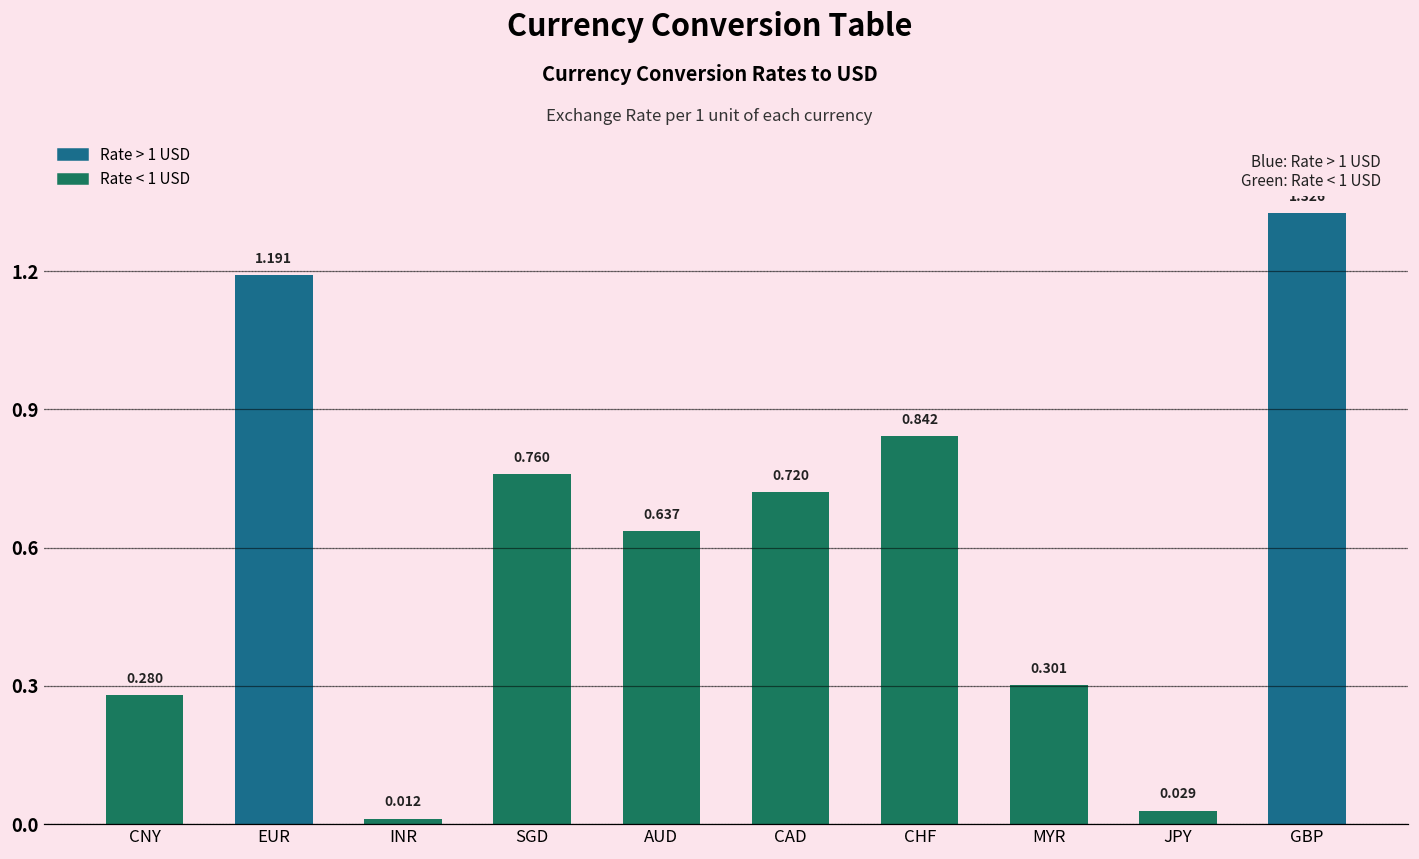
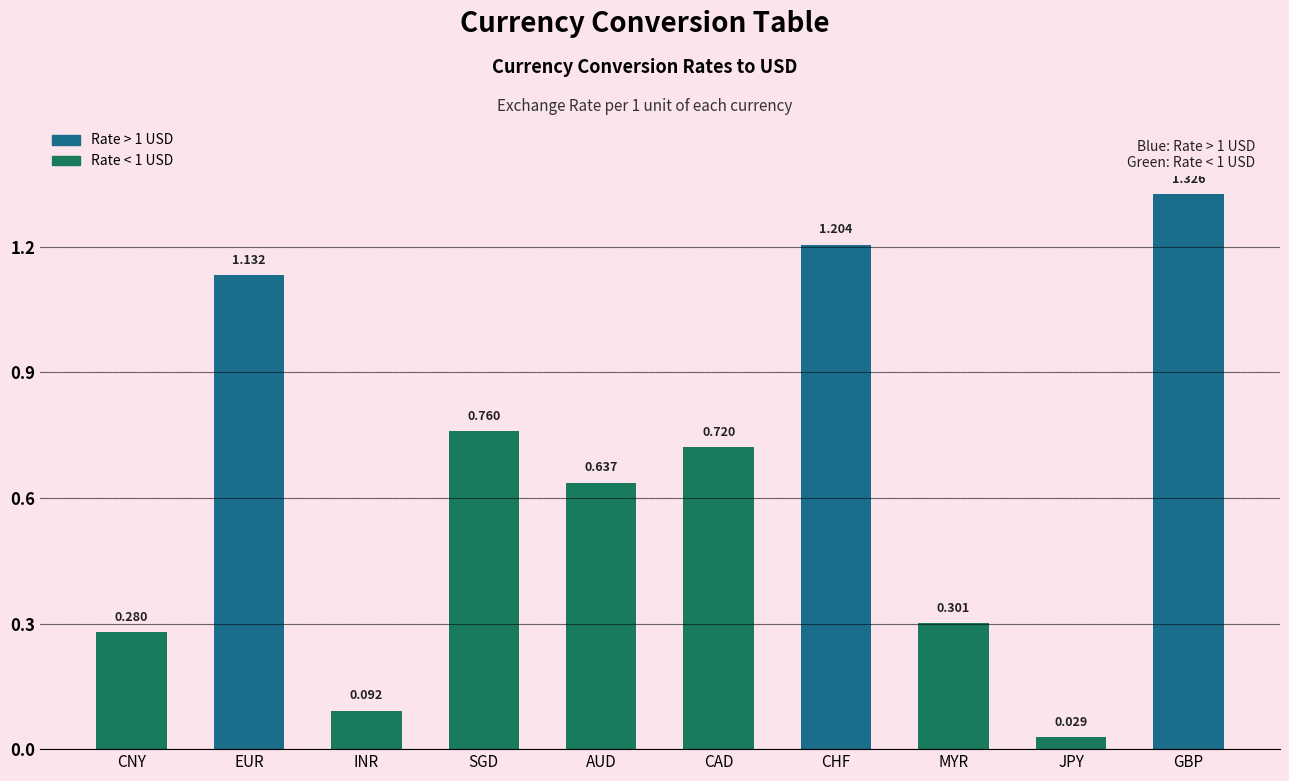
  {
    "CNY": 0.280,
-   "EUR": 1.191,
-   "INR": 0.012,
+   "EUR": 1.132,
+   "INR": 0.092,
    "SGD": 0.760,
    "AUD": 0.637,
    "CAD": 0.720,
-   "CHF": 0.842,
+   "CHF": 1.204,
    "MYR": 0.301,
    "JPY": 0.029
  }
